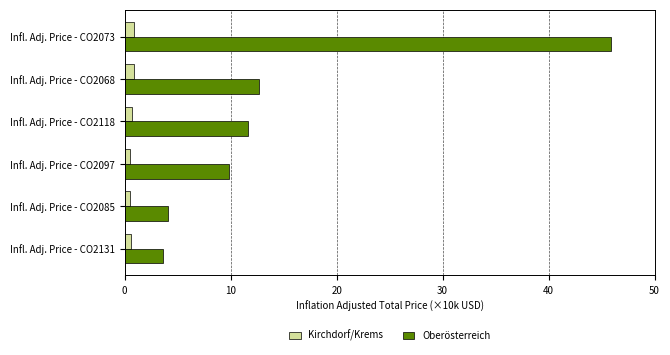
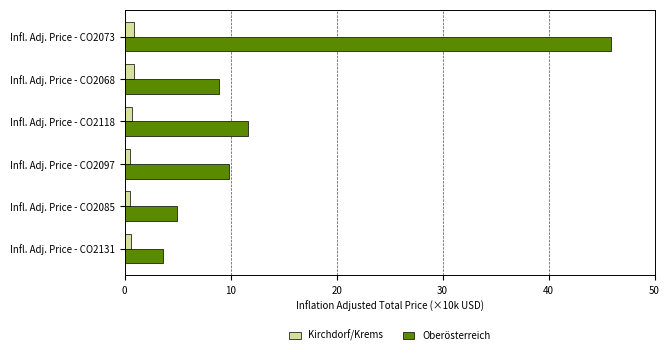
  {
    "Kirchdorf/Krems": {
      "Infl. Adj. Price - CO2073": 0.9,
      "Infl. Adj. Price - CO2068": 0.8,
      "Infl. Adj. Price - CO2118": 0.7,
      "Infl. Adj. Price - CO2097": 0.5,
      "Infl. Adj. Price - CO2085": 0.5,
      "Infl. Adj. Price - CO2131": 0.6
    },
    "Oberösterreich": {
      "Infl. Adj. Price - CO2073": 45.9,
-     "Infl. Adj. Price - CO2068": 12.6,
+     "Infl. Adj. Price - CO2068": 8.9,
      "Infl. Adj. Price - CO2118": 11.7,
      "Infl. Adj. Price - CO2097": 9.8,
-     "Infl. Adj. Price - CO2085": 4.1,
+     "Infl. Adj. Price - CO2085": 4.9,
      "Infl. Adj. Price - CO2131": 3.6
    }
  }
